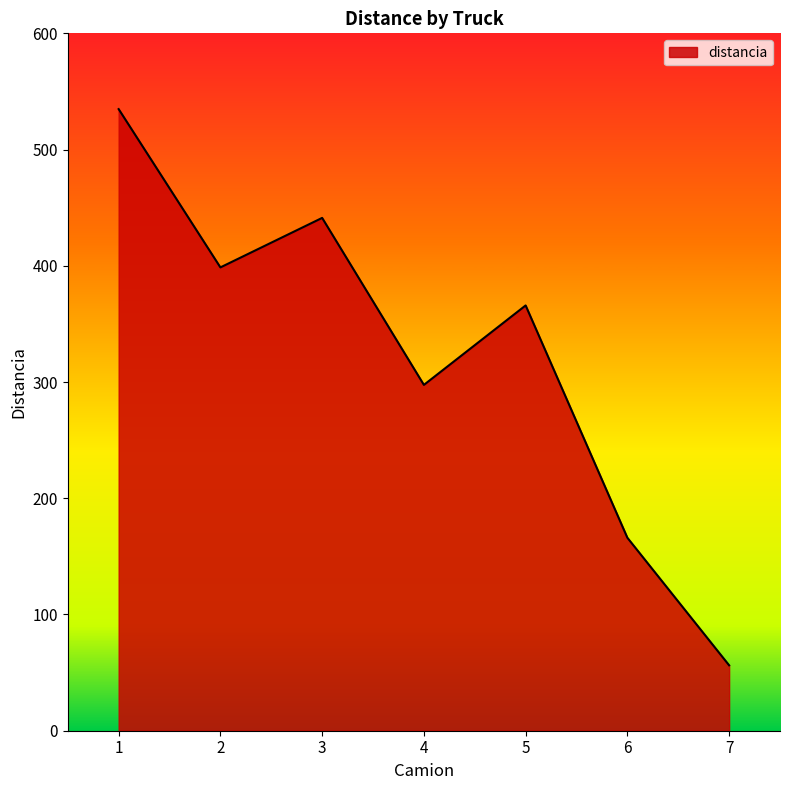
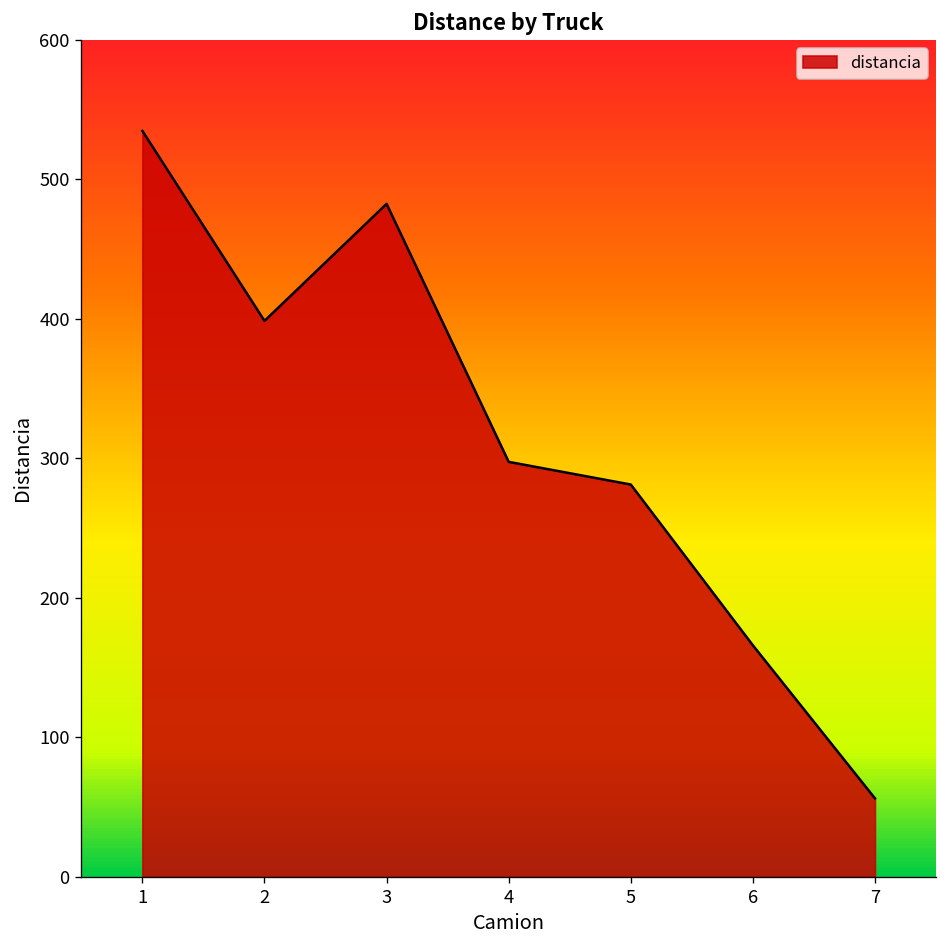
  {
    "1": 535,
    "2": 399,
-   "3": 441,
+   "3": 482,
    "4": 298,
-   "5": 366,
+   "5": 281,
    "6": 166,
    "7": 56
  }
